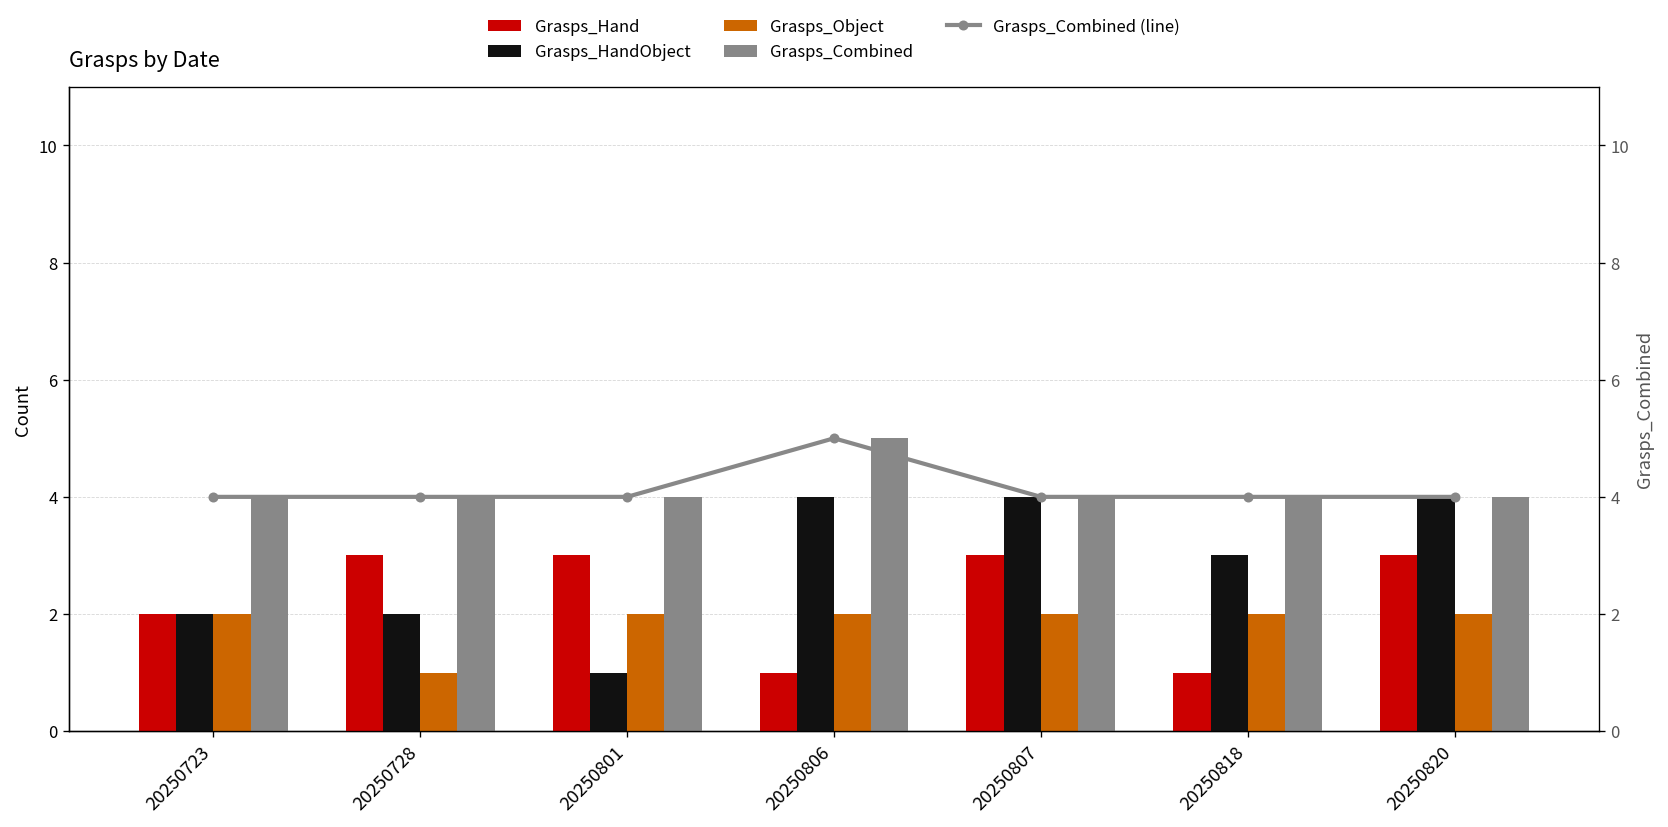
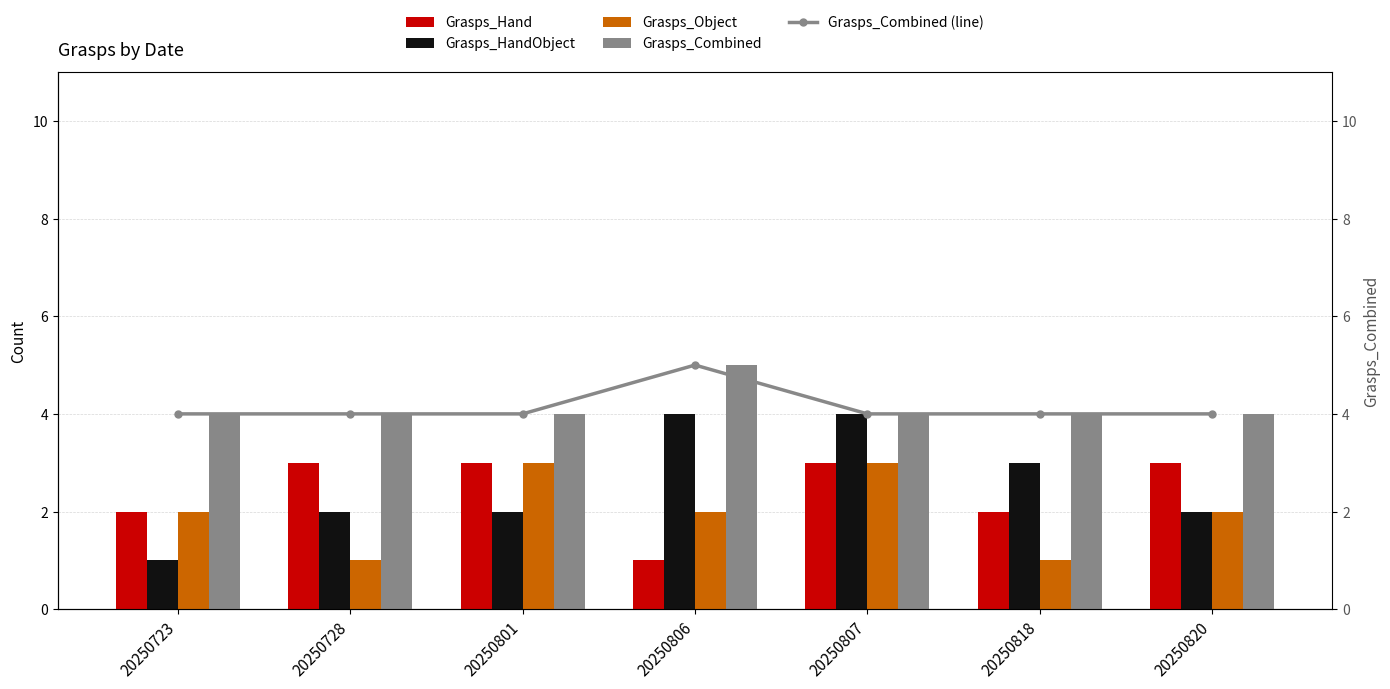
  {
    "Grasps_Hand": {
      "20250723": 2,
      "20250728": 3,
      "20250801": 3,
      "20250806": 1,
      "20250807": 3,
-     "20250818": 1,
+     "20250818": 2,
      "20250820": 3
    },
    "Grasps_HandObject": {
-     "20250723": 2,
+     "20250723": 1,
      "20250728": 2,
-     "20250801": 1,
+     "20250801": 2,
      "20250806": 4,
      "20250807": 4,
      "20250818": 3,
-     "20250820": 4
+     "20250820": 2
    },
    "Grasps_Object": {
      "20250723": 2,
      "20250728": 1,
-     "20250801": 2,
+     "20250801": 3,
      "20250806": 2,
-     "20250807": 2,
-     "20250818": 2,
+     "20250807": 3,
+     "20250818": 1,
      "20250820": 2
    }
  }
